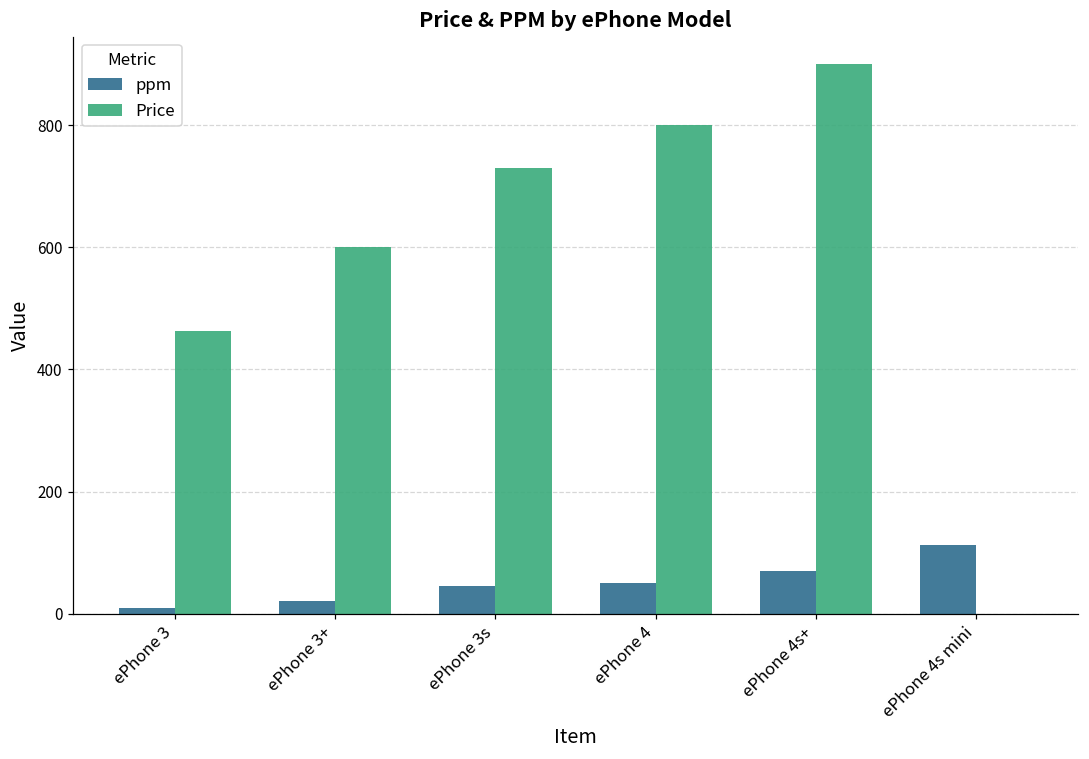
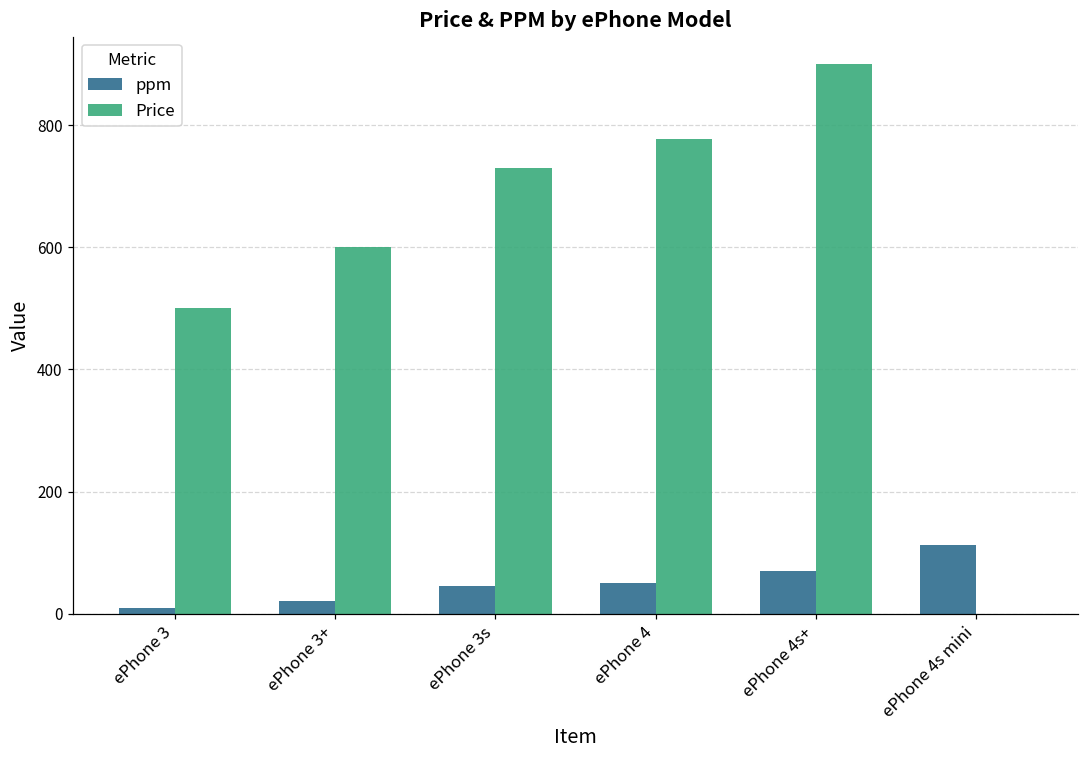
  {
    "ppm": {
      "ePhone 3": 10,
      "ePhone 3+": 20,
      "ePhone 3s": 50,
      "ePhone 4": 50,
      "ePhone 4s+": 70,
      "ePhone 4s mini": 110
    },
    "Price": {
-     "ePhone 3": 460,
+     "ePhone 3": 500,
      "ePhone 3+": 600,
      "ePhone 3s": 730,
-     "ePhone 4": 800,
+     "ePhone 4": 780,
      "ePhone 4s+": 900,
      "ePhone 4s mini": 0
    }
  }
